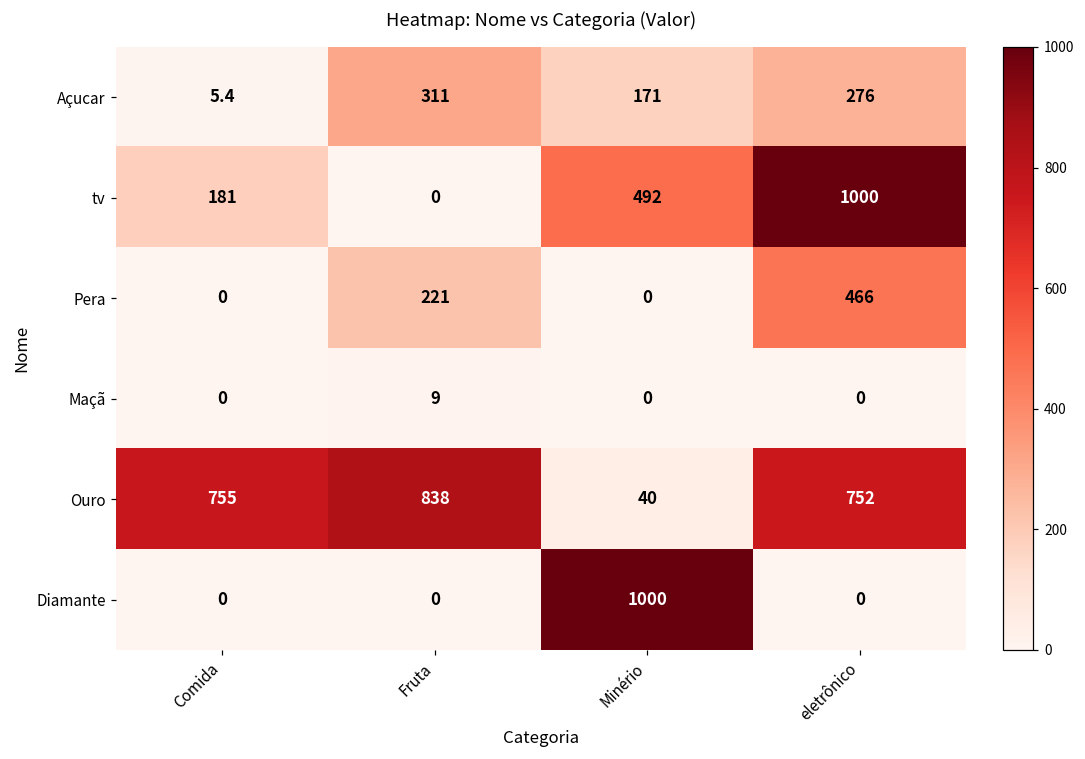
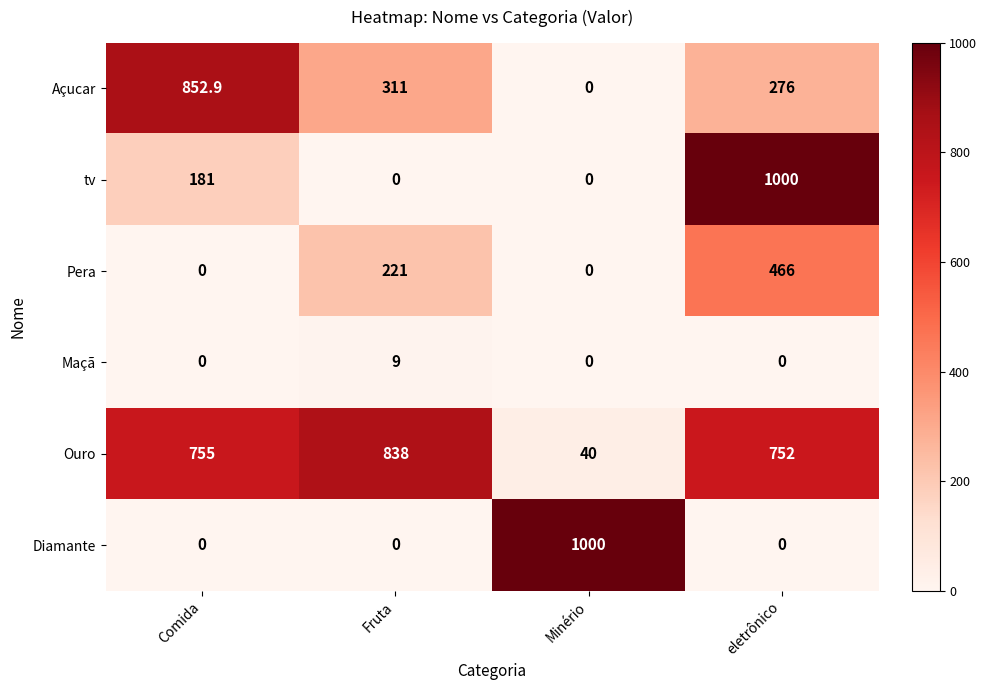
  {
    "Açucar": {
-     "Comida": 5.4,
+     "Comida": 852.9,
      "Fruta": 311,
-     "Minério": 171,
+     "Minério": 0,
      "eletrônico": 276
    },
    "tv": {
      "Comida": 181,
      "Fruta": 0,
-     "Minério": 492,
+     "Minério": 0,
      "eletrônico": 1000
    },
    "Pera": {
      "Comida": 0,
      "Fruta": 221,
      "Minério": 0,
      "eletrônico": 466
    },
    "Maçã": {
      "Comida": 0,
      "Fruta": 9,
      "Minério": 0,
      "eletrônico": 0
    },
    "Ouro": {
      "Comida": 755,
      "Fruta": 838,
      "Minério": 40,
      "eletrônico": 752
    },
    "Diamante": {
      "Comida": 0,
      "Fruta": 0,
      "Minério": 1000,
      "eletrônico": 0
    }
  }
